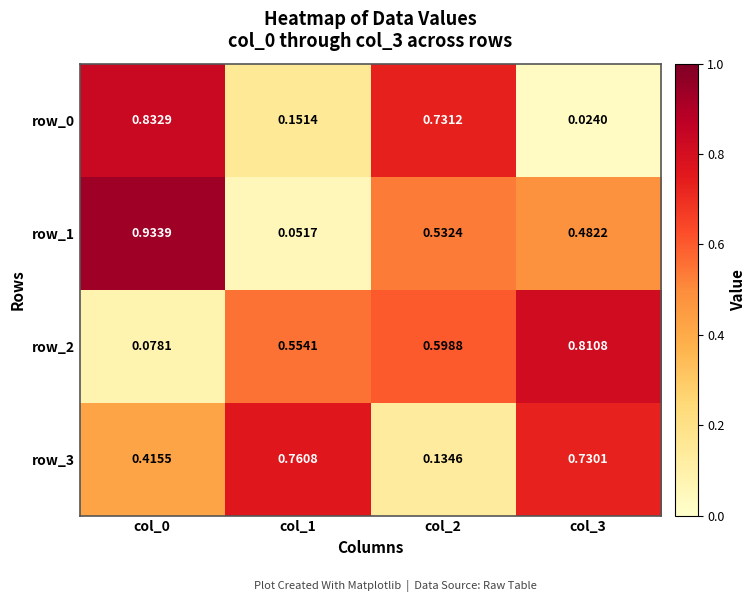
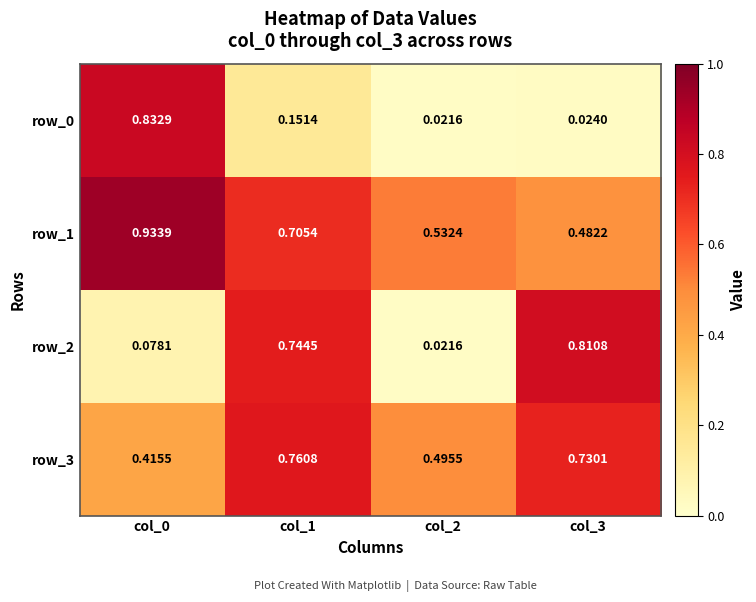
  {
    "row_0": {
      "col_0": 0.8329,
      "col_1": 0.1514,
-     "col_2": 0.7312,
+     "col_2": 0.0216,
      "col_3": 0.0240
    },
    "row_1": {
      "col_0": 0.9339,
-     "col_1": 0.0517,
+     "col_1": 0.7054,
      "col_2": 0.5324,
      "col_3": 0.4822
    },
    "row_2": {
      "col_0": 0.0781,
-     "col_1": 0.5541,
-     "col_2": 0.5988,
+     "col_1": 0.7445,
+     "col_2": 0.0216,
      "col_3": 0.8108
    },
    "row_3": {
      "col_0": 0.4155,
      "col_1": 0.7608,
-     "col_2": 0.1346,
+     "col_2": 0.4955,
      "col_3": 0.7301
    }
  }
